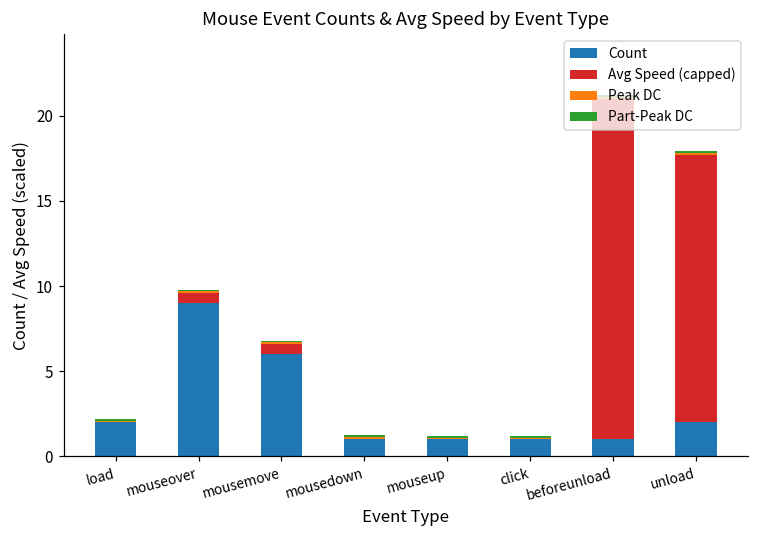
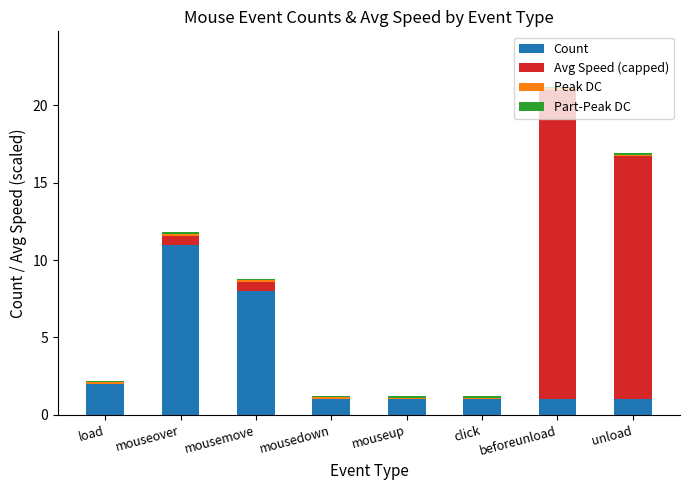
  {
    "Count": {
      "load": 2,
-     "mouseover": 9,
-     "mousemove": 6,
+     "mouseover": 11,
+     "mousemove": 8,
      "mousedown": 1,
      "mouseup": 1,
      "click": 1,
      "beforeunload": 1,
-     "unload": 2
+     "unload": 1
    },
    "Avg Speed (capped)": {
      "load": 0,
      "mouseover": 0.6,
      "mousemove": 0.6,
      "mouseup": 0,
      "click": 0,
      "unload": 15.7
    }
  }
